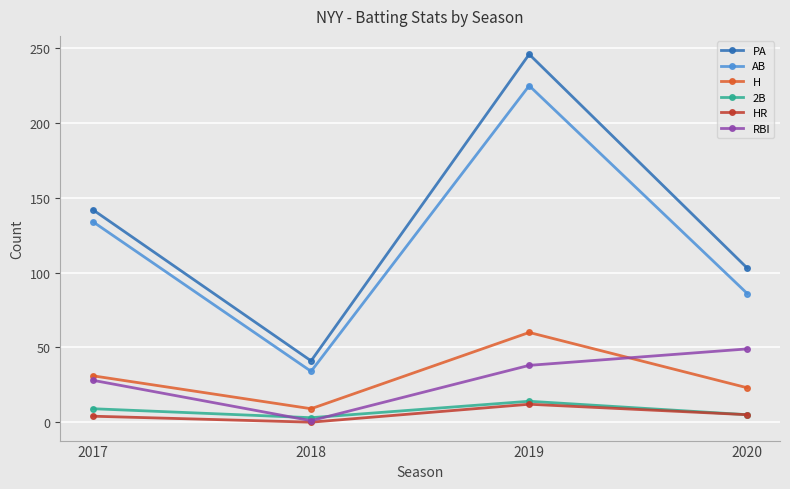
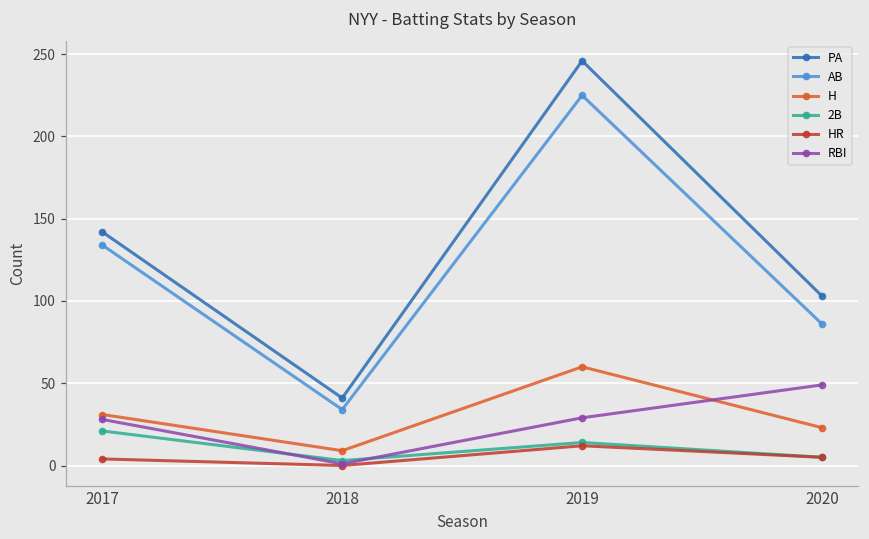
  {
    "2B": {
-     "2017": 9,
+     "2017": 21,
      "2018": 3,
      "2019": 14
    },
    "RBI": {
      "2017": 28,
-     "2019": 38,
+     "2019": 29,
      "2020": 49
    }
  }
